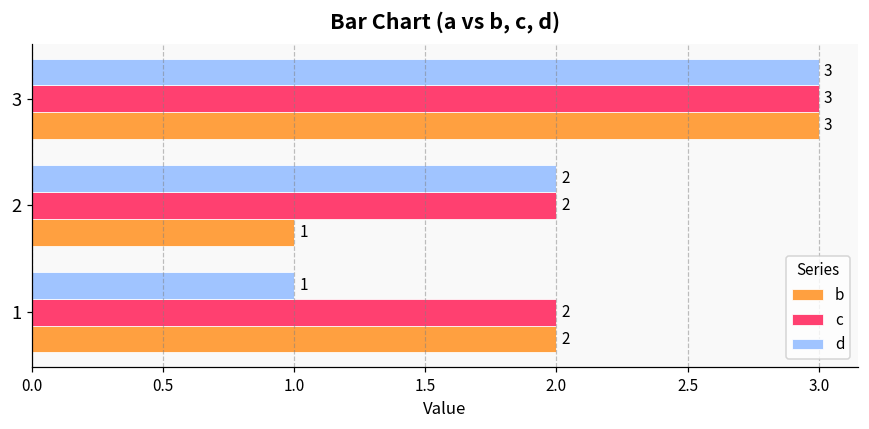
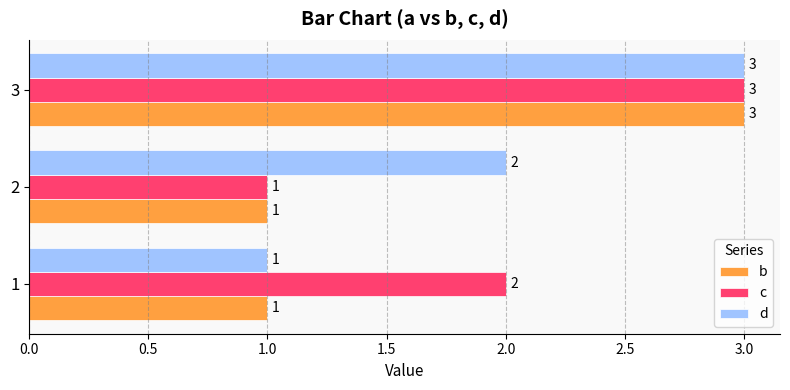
  {
    "b": {
      "3": 3,
      "2": 1,
-     "1": 2
+     "1": 1
    },
    "c": {
      "3": 3,
-     "2": 2,
+     "2": 1,
      "1": 2
    },
    "d": {
      "3": 3,
      "2": 2,
      "1": 1
    }
  }
